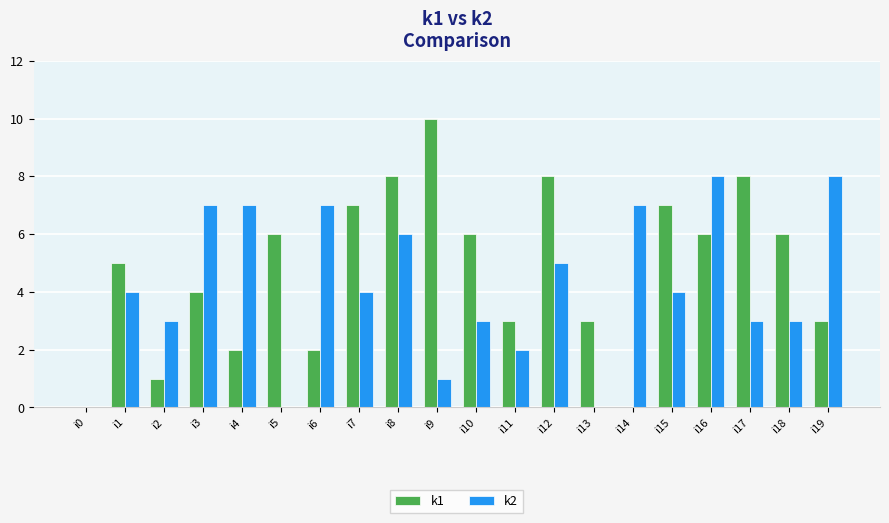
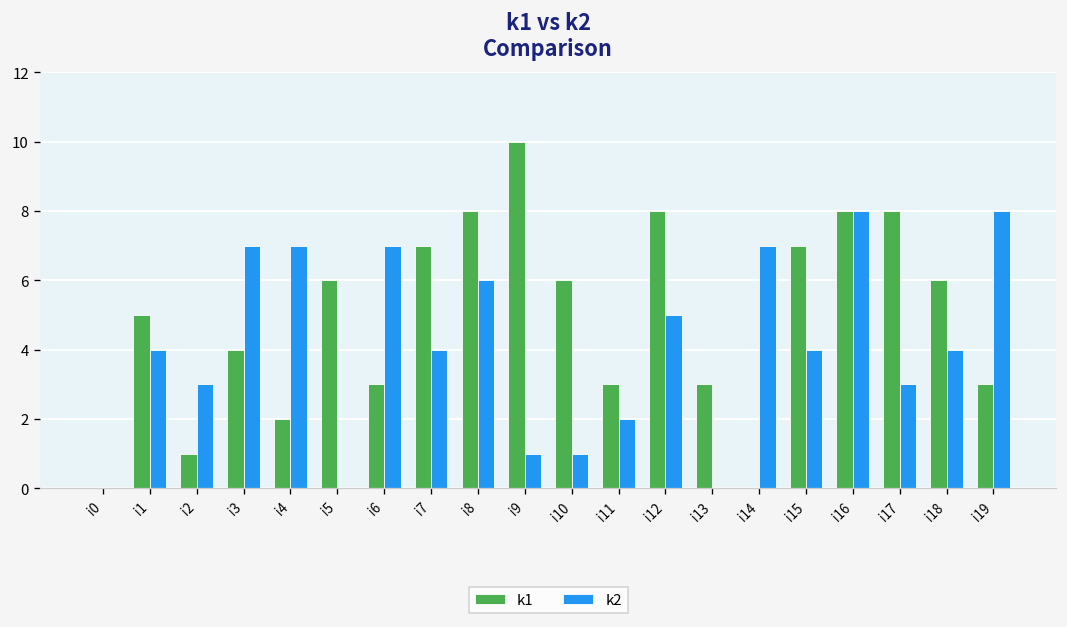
  {
    "k1": {
      "i0": 0,
      "i1": 5,
      "i2": 1,
      "i3": 4,
      "i4": 2,
      "i5": 6,
-     "i6": 2,
+     "i6": 3,
      "i7": 7,
      "i8": 8,
      "i9": 10,
      "i10": 6,
      "i11": 3,
      "i12": 8,
      "i13": 3,
      "i14": 0,
      "i15": 7,
-     "i16": 6,
+     "i16": 8,
      "i17": 8,
      "i18": 6,
      "i19": 3
    },
    "k2": {
      "i0": 0,
      "i1": 4,
      "i2": 3,
      "i3": 7,
      "i4": 7,
      "i5": 0,
      "i6": 7,
      "i7": 4,
      "i8": 6,
      "i9": 1,
-     "i10": 3,
+     "i10": 1,
      "i11": 2,
      "i12": 5,
      "i13": 0,
      "i14": 7,
      "i15": 4,
      "i16": 8,
      "i17": 3,
-     "i18": 3,
+     "i18": 4,
      "i19": 8
    }
  }
